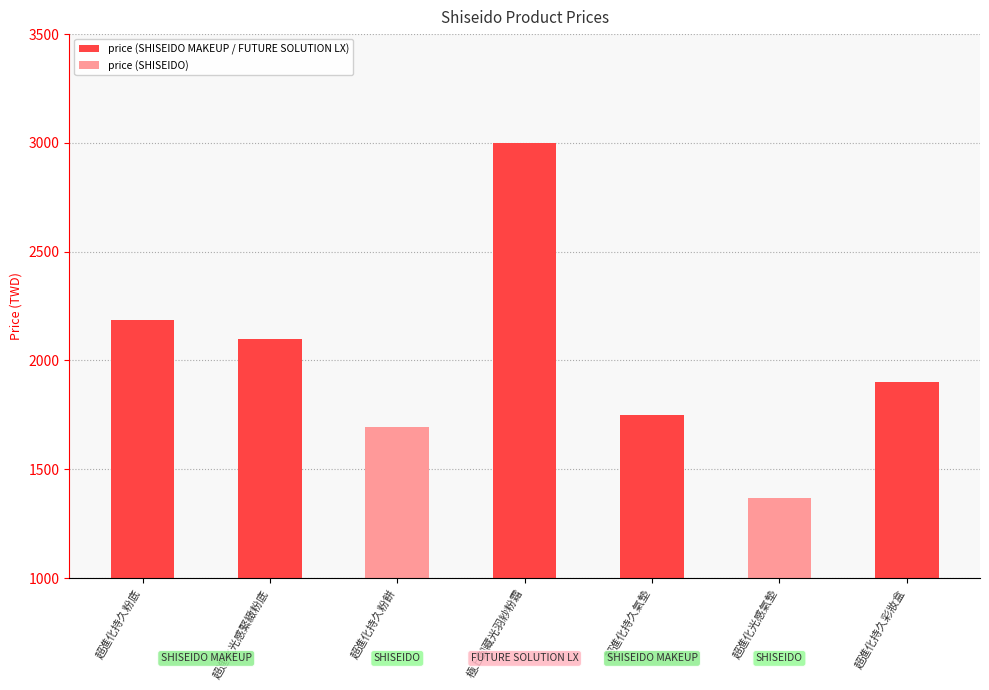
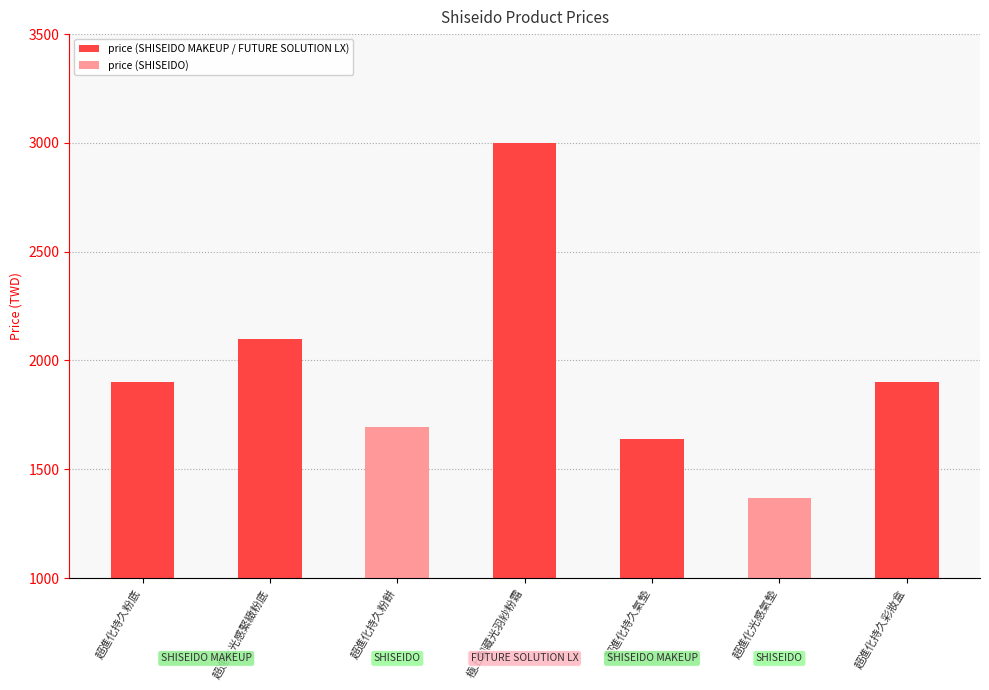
  {
-   "超進化持久粉底": 2180,
+   "超進化持久粉底": 1900,
    "超進化光感緊緻粉底": 2100,
    "超進化持久粉餅": 1690,
    "極上御藏光羽紗粉霜": 3000,
-   "超進化持久氣墊": 1750,
+   "超進化持久氣墊": 1640,
    "超進化光感氣墊": 1370,
    "超進化持久彩妝盒": 1900
  }
